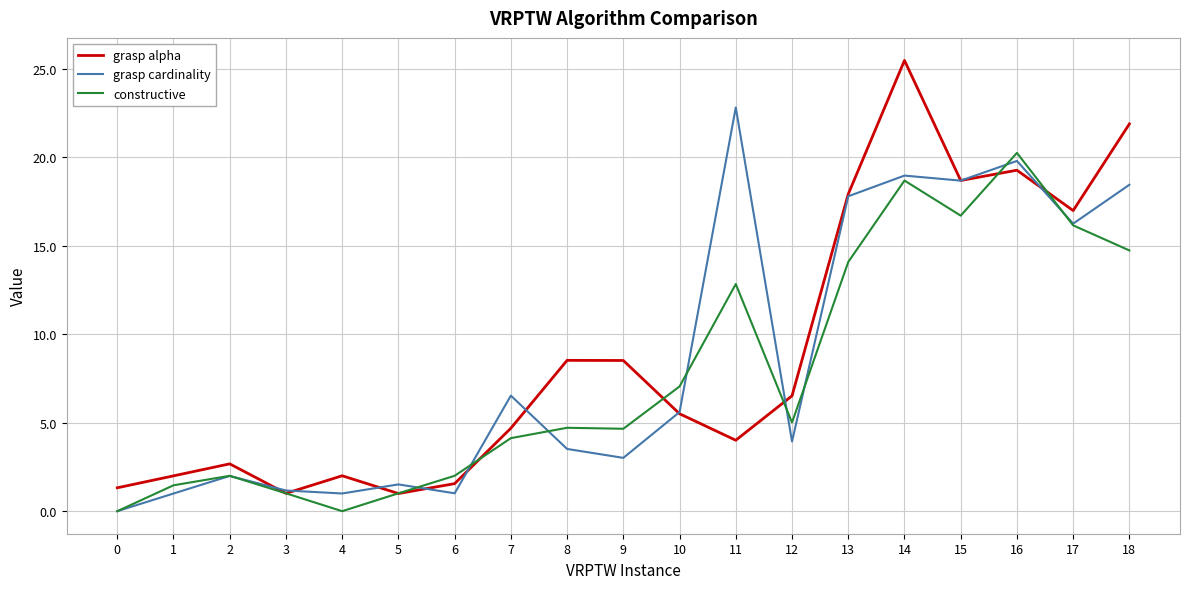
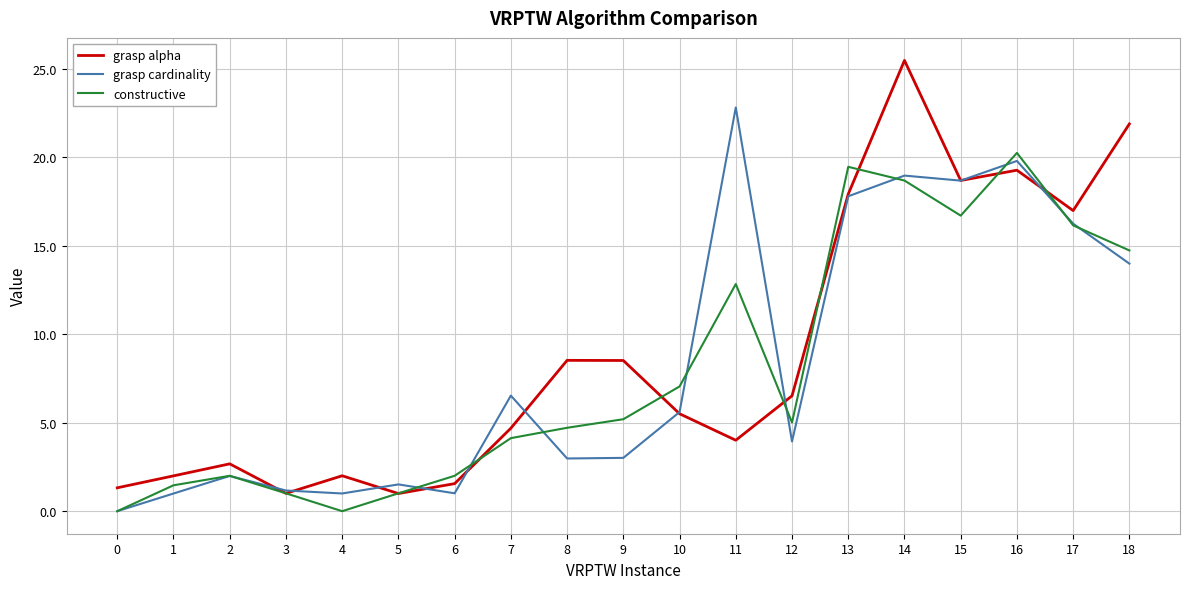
  {
    "grasp alpha": {
      "0": 1.3,
      "1": 2.0,
      "2": 2.7,
      "4": 2.0,
      "6": 1.6,
      "7": 4.7,
      "8": 8.5,
      "9": 8.5,
      "11": 4.0,
      "12": 6.5,
      "14": 25.5,
      "16": 19.3,
      "17": 17.0,
      "18": 21.9
    },
    "grasp cardinality": {
      "1": 1.0,
      "3": 1.2,
      "4": 1.0,
      "5": 1.5,
      "6": 1.0,
      "7": 6.5,
-     "8": 3.5,
+     "8": 3.0,
      "9": 3.0,
      "11": 22.8,
      "12": 3.9,
      "14": 19.0,
      "16": 19.8,
-     "18": 18.5
+     "18": 14.0
    },
    "constructive": {
      "1": 1.5,
      "4": 0.0,
      "6": 2.0,
      "7": 4.1,
      "8": 4.7,
-     "9": 4.7,
+     "9": 5.2,
      "10": 7.1,
      "11": 12.8,
      "12": 5.0,
-     "13": 14.1,
+     "13": 19.5,
      "14": 18.7,
      "15": 16.7,
      "16": 20.3,
      "18": 14.7
    }
  }
